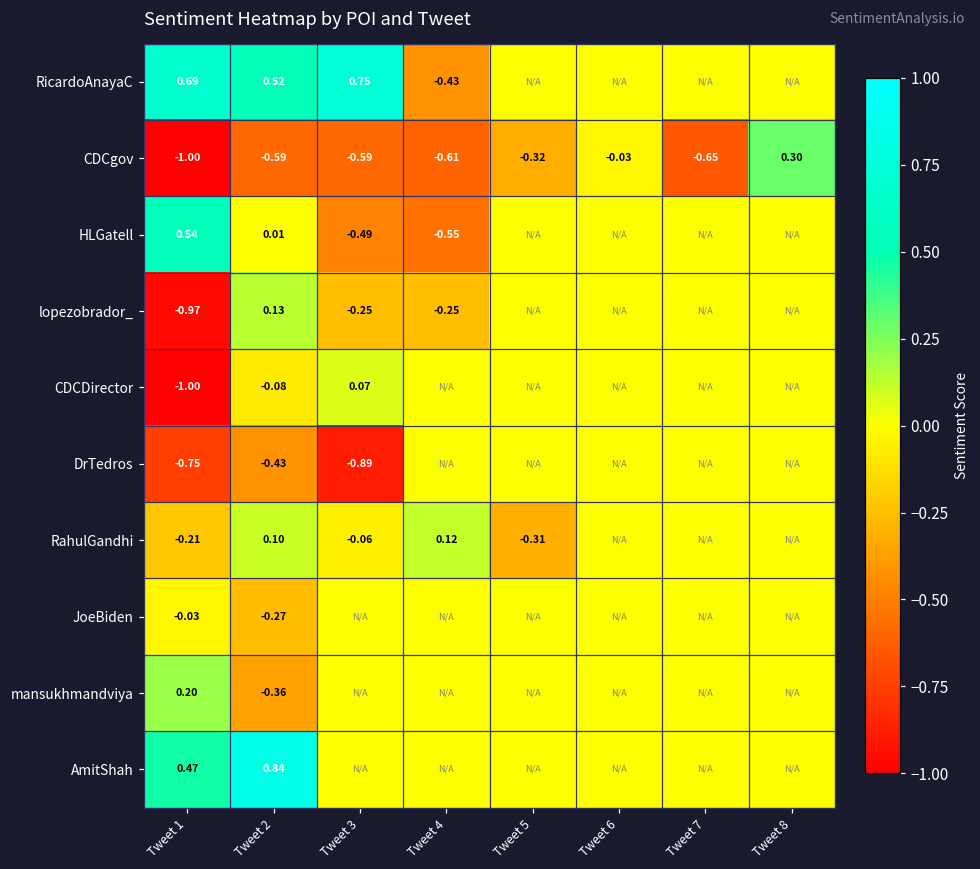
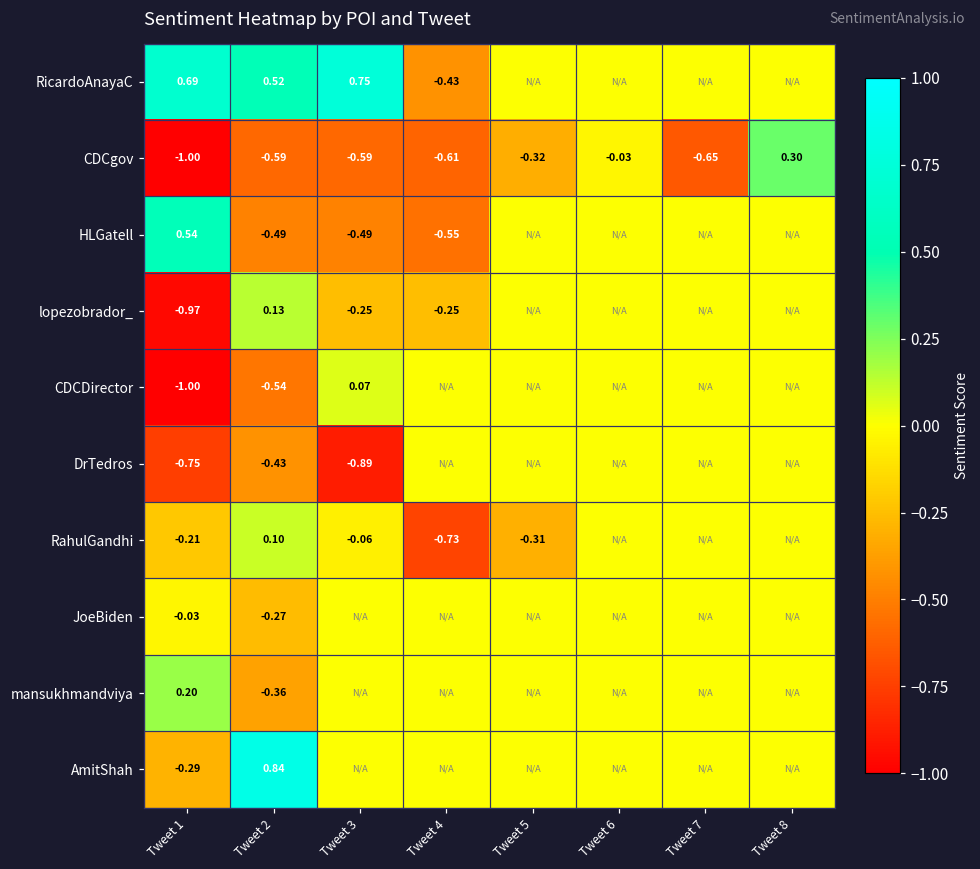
  {
    "RicardoAnayaC": {
      "Tweet 1": 0.69,
      "Tweet 2": 0.52,
      "Tweet 3": 0.75,
      "Tweet 4": -0.43
    },
    "CDCgov": {
      "Tweet 1": -1.00,
      "Tweet 2": -0.59,
      "Tweet 3": -0.59,
      "Tweet 4": -0.61,
      "Tweet 5": -0.32,
      "Tweet 6": -0.03,
      "Tweet 7": -0.65,
      "Tweet 8": 0.30
    },
    "HLGatell": {
      "Tweet 1": 0.54,
-     "Tweet 2": 0.01,
+     "Tweet 2": -0.49,
      "Tweet 3": -0.49,
      "Tweet 4": -0.55
    },
    "lopezobrador_": {
      "Tweet 1": -0.97,
      "Tweet 2": 0.13,
      "Tweet 3": -0.25,
      "Tweet 4": -0.25
    },
    "CDCDirector": {
      "Tweet 1": -1.00,
-     "Tweet 2": -0.08,
+     "Tweet 2": -0.54,
      "Tweet 3": 0.07
    },
    "DrTedros": {
      "Tweet 1": -0.75,
      "Tweet 2": -0.43,
      "Tweet 3": -0.89
    },
    "RahulGandhi": {
      "Tweet 1": -0.21,
      "Tweet 2": 0.10,
      "Tweet 3": -0.06,
-     "Tweet 4": 0.12,
+     "Tweet 4": -0.73,
      "Tweet 5": -0.31
    },
    "JoeBiden": {
      "Tweet 1": -0.03,
      "Tweet 2": -0.27
    },
    "mansukhmandviya": {
      "Tweet 1": 0.20,
      "Tweet 2": -0.36
    },
    "AmitShah": {
-     "Tweet 1": 0.47,
+     "Tweet 1": -0.29,
      "Tweet 2": 0.84
    }
  }
